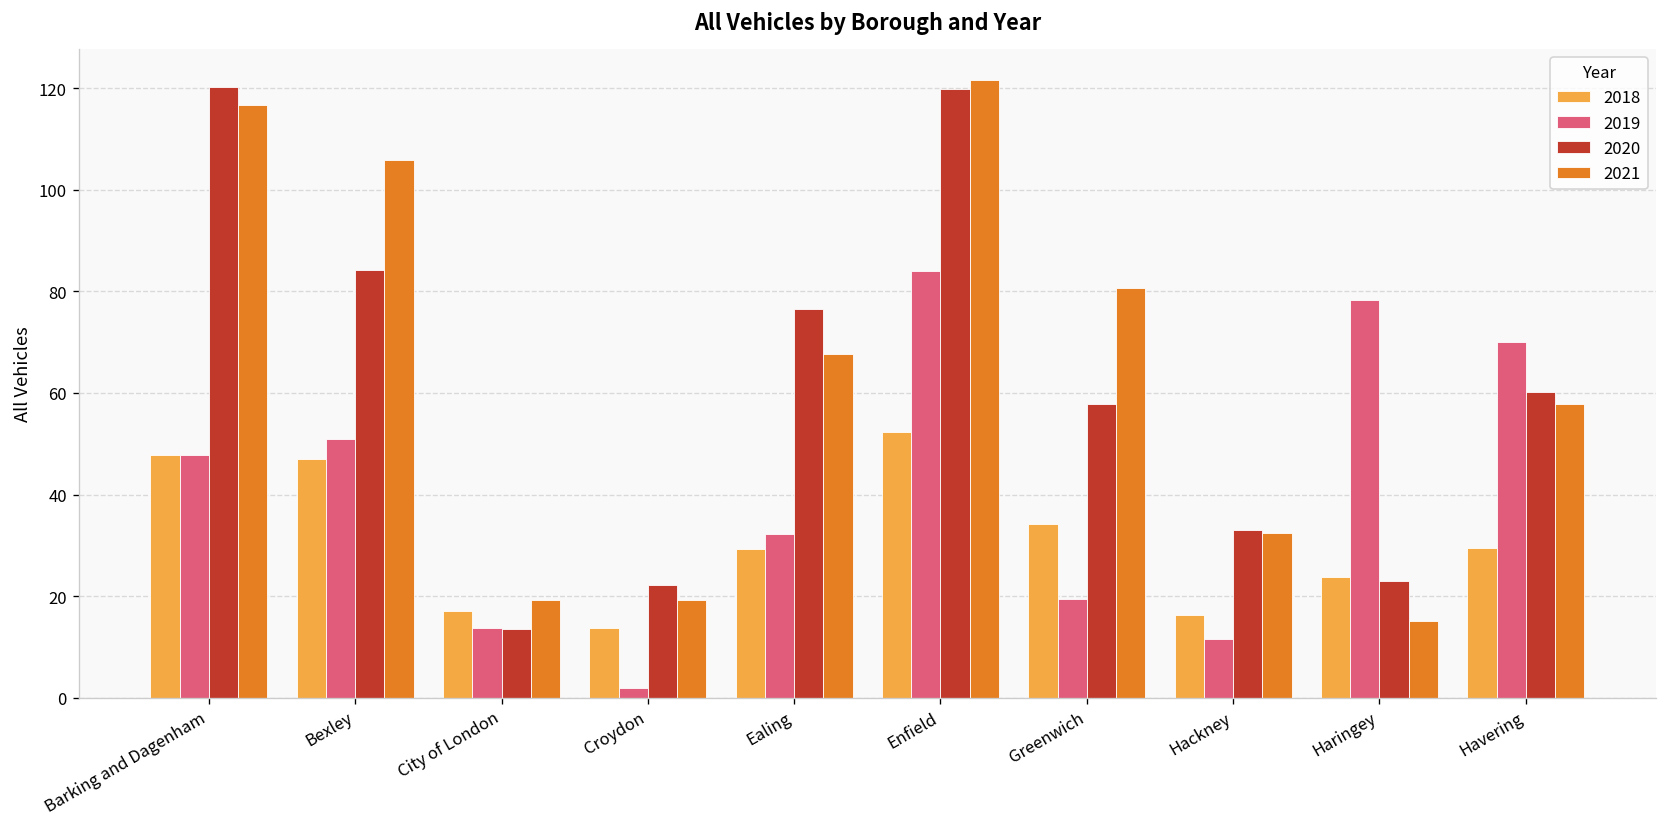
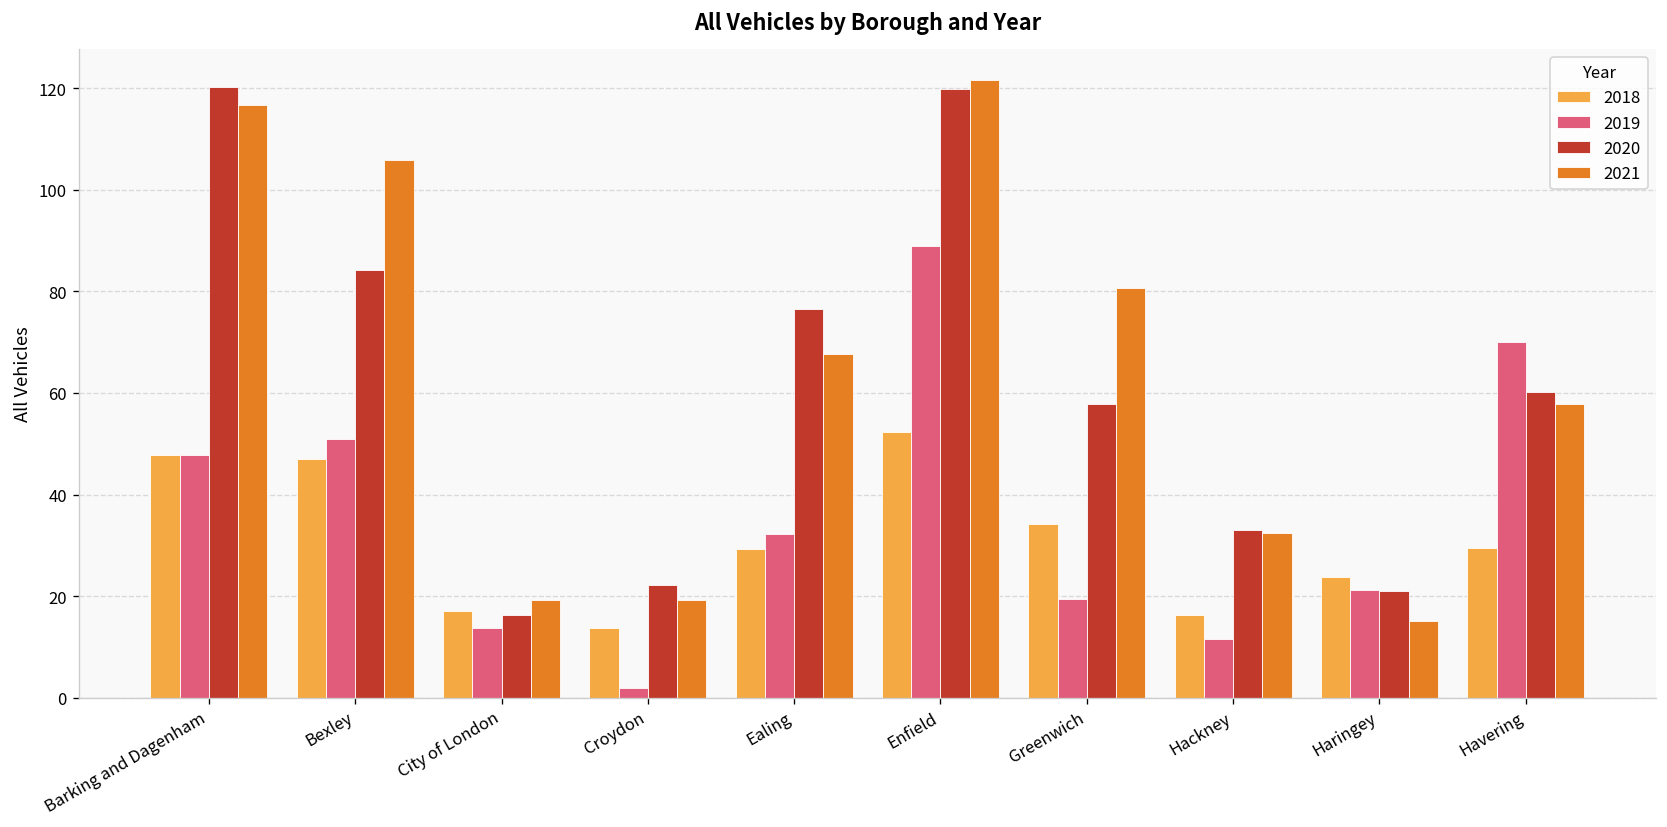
  {
    "2019": {
      "Barking and Dagenham": 48,
      "Bexley": 51,
      "City of London": 14,
      "Croydon": 2,
      "Ealing": 32,
-     "Enfield": 84,
+     "Enfield": 89,
      "Greenwich": 20,
      "Hackney": 12,
-     "Haringey": 78,
+     "Haringey": 21,
      "Havering": 70
    },
    "2020": {
      "Barking and Dagenham": 120,
      "Bexley": 84,
-     "City of London": 14,
+     "City of London": 16,
      "Croydon": 22,
      "Ealing": 77,
      "Enfield": 120,
      "Greenwich": 58,
      "Hackney": 33,
-     "Haringey": 23,
+     "Haringey": 21,
      "Havering": 60
    }
  }
